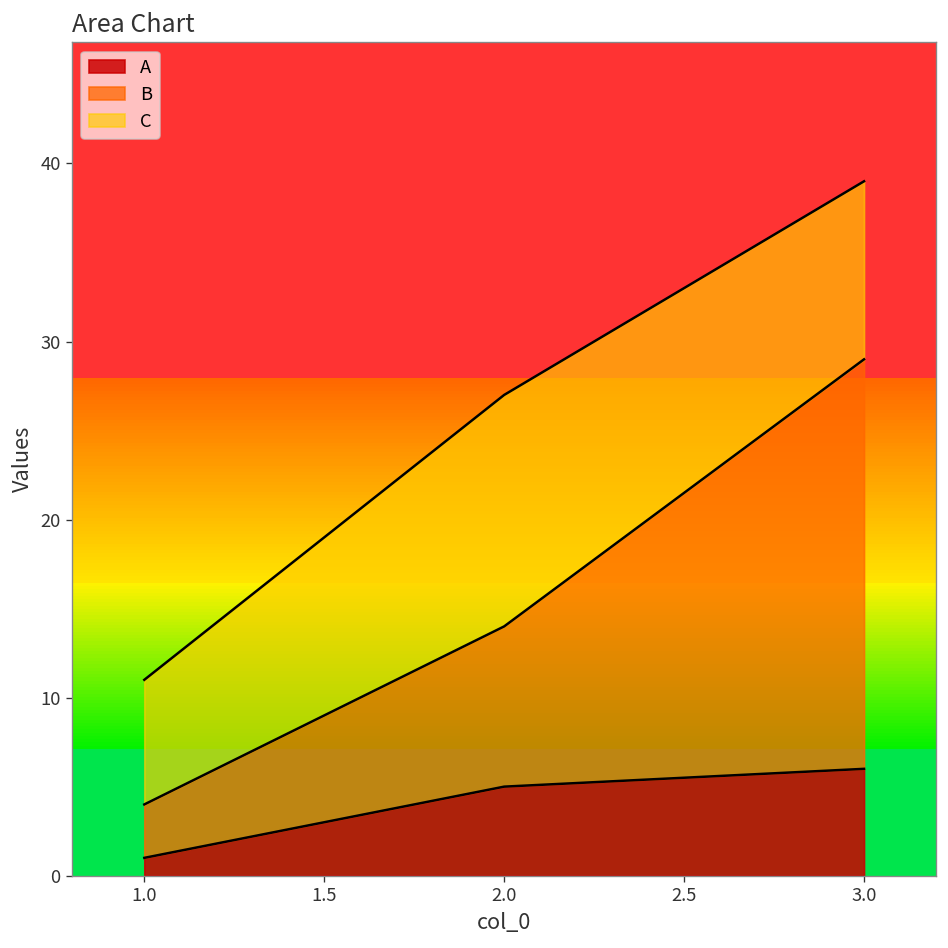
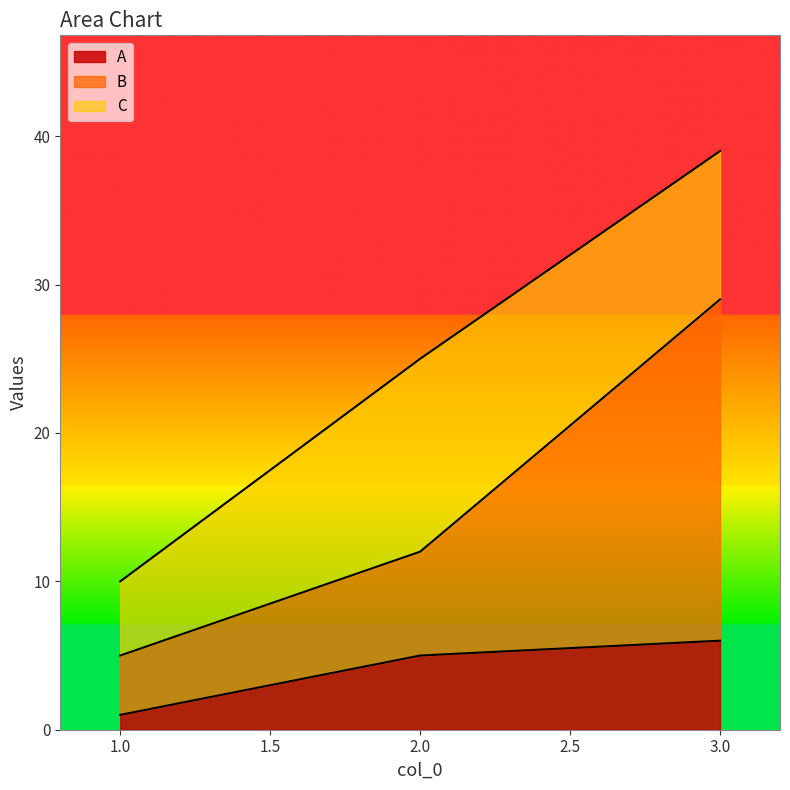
  {
    "A": {
      "1.0": 1,
      "2.0": 5,
      "3.0": 6
    },
    "B": {
-     "1.0": 3,
-     "2.0": 9,
+     "1.0": 4,
+     "2.0": 7,
      "3.0": 23
    },
    "C": {
-     "1.0": 7,
+     "1.0": 5,
      "2.0": 13,
      "3.0": 10
    }
  }
